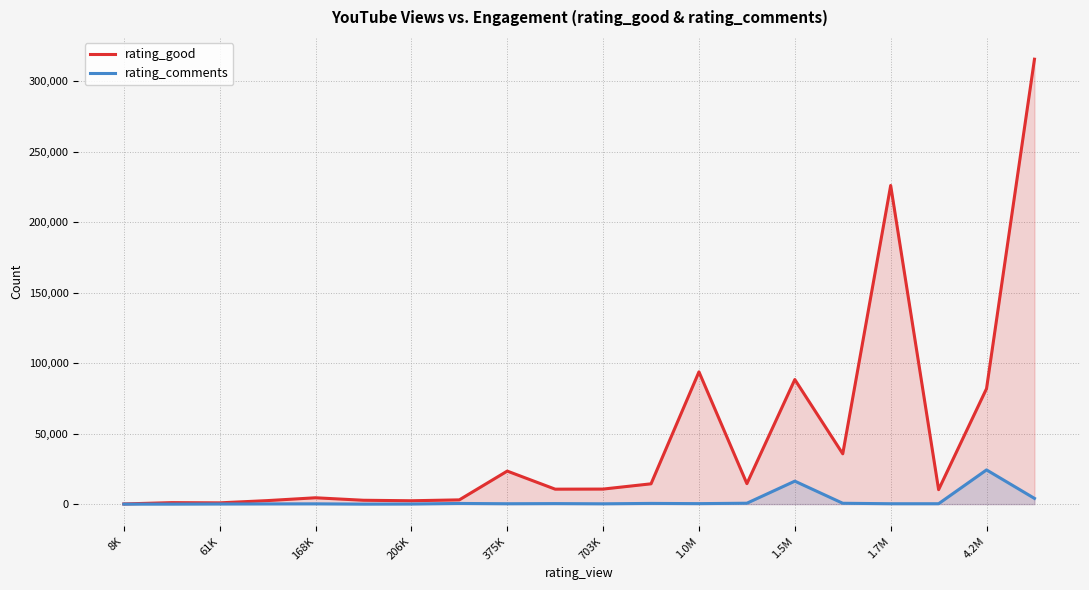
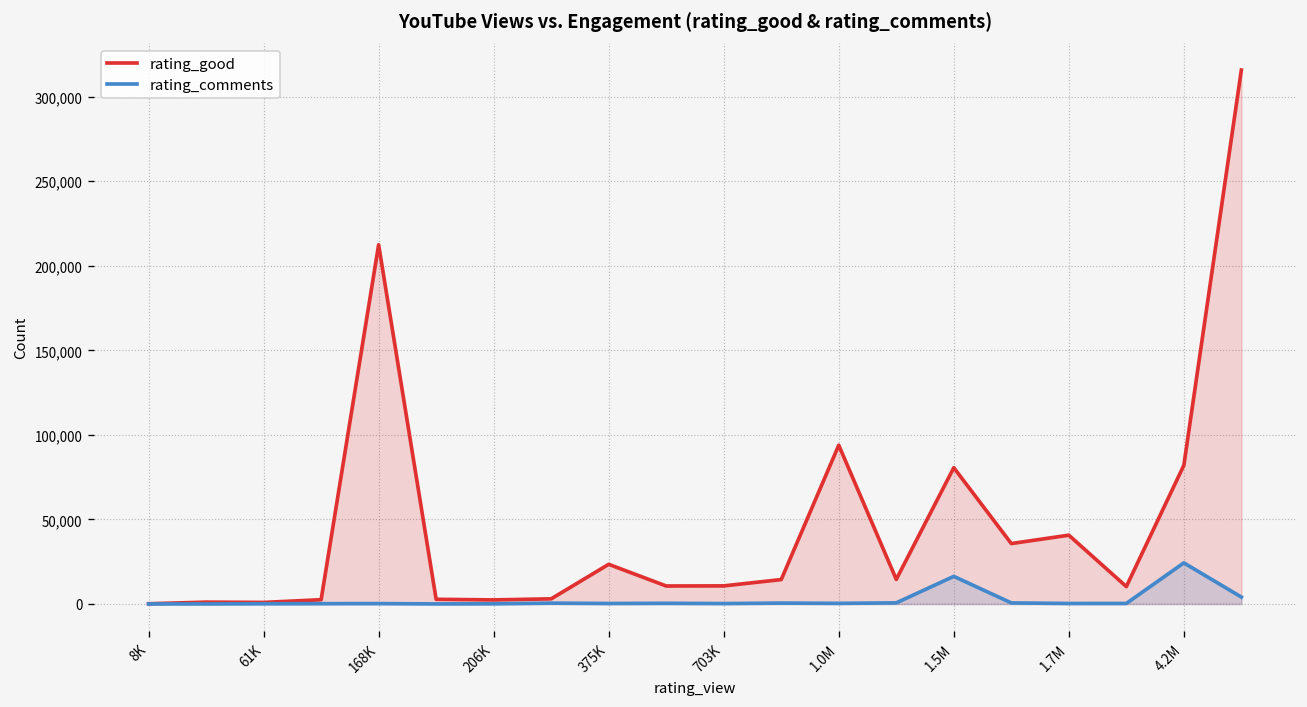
  {
    "rating_good": {
-     "168K": "4,000",
+     "168K": "212,000",
      "206K": "2,000",
      "375K": "23,000",
      "703K": "11,000",
      "1.0M": "94,000",
-     "1.5M": "88,000",
-     "1.7M": "226,000",
+     "1.5M": "81,000",
+     "1.7M": "41,000",
      "4.2M": "82,000"
    },
    "rating_comments": {
      "168K": "0",
      "206K": "0",
      "375K": "0",
      "703K": "0",
      "1.0M": "0",
      "1.5M": "16,000",
      "1.7M": "0",
      "4.2M": "24,000"
    }
  }
